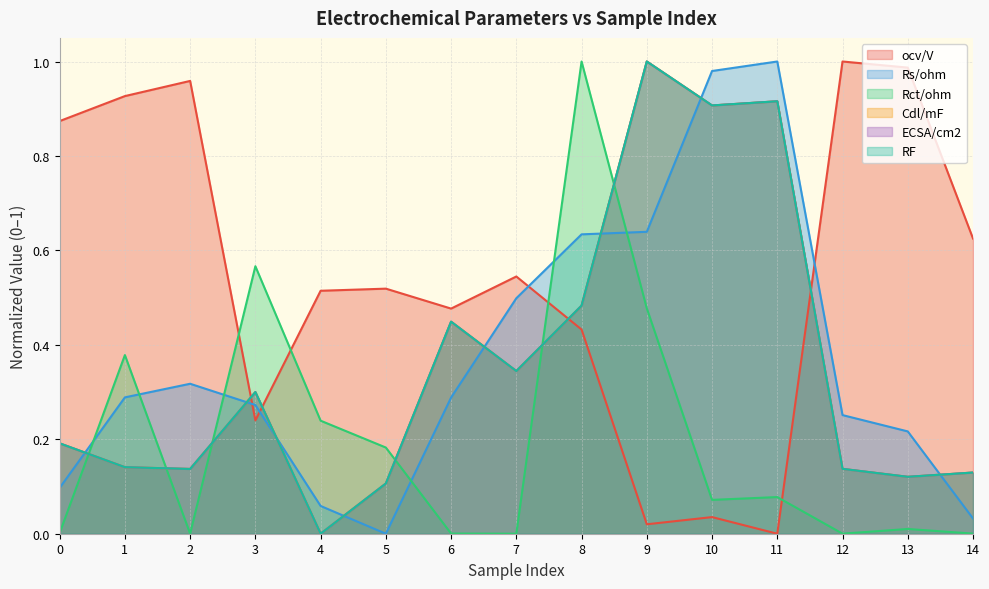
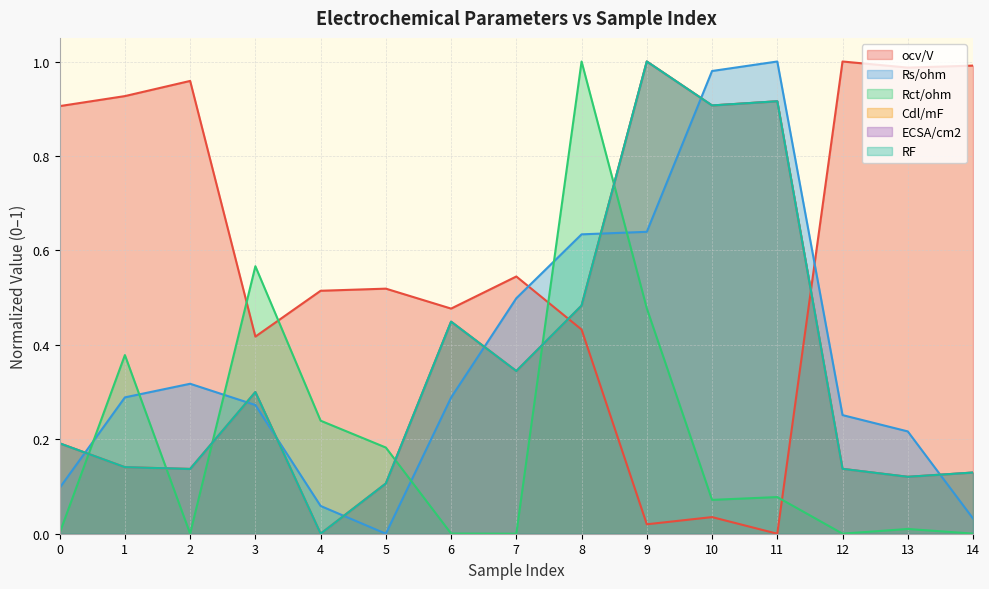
  {
    "ocv/V": {
-     "0": 0.87,
+     "0": 0.91,
      "1": 0.93,
      "2": 0.96,
-     "3": 0.24,
+     "3": 0.42,
      "4": 0.51,
      "5": 0.52,
      "6": 0.48,
      "7": 0.54,
      "8": 0.43,
      "9": 0.02,
      "10": 0.04,
      "11": 0.00,
      "12": 1.00,
-     "14": 0.63
+     "14": 0.99
    }
  }
